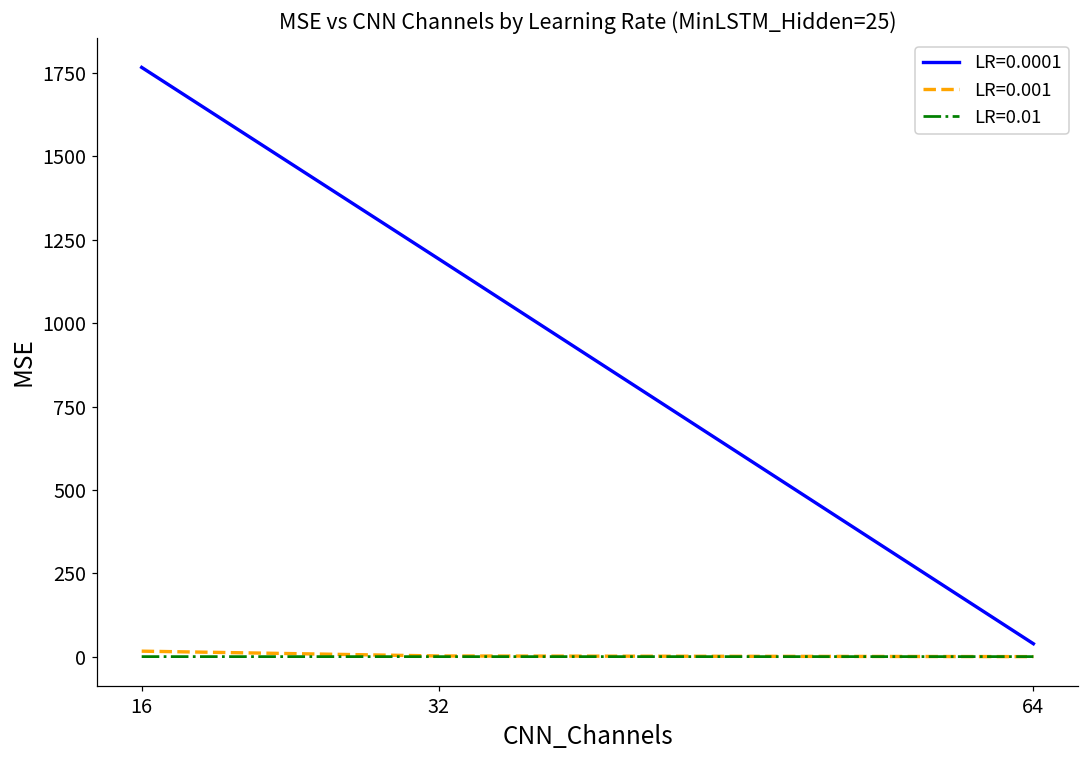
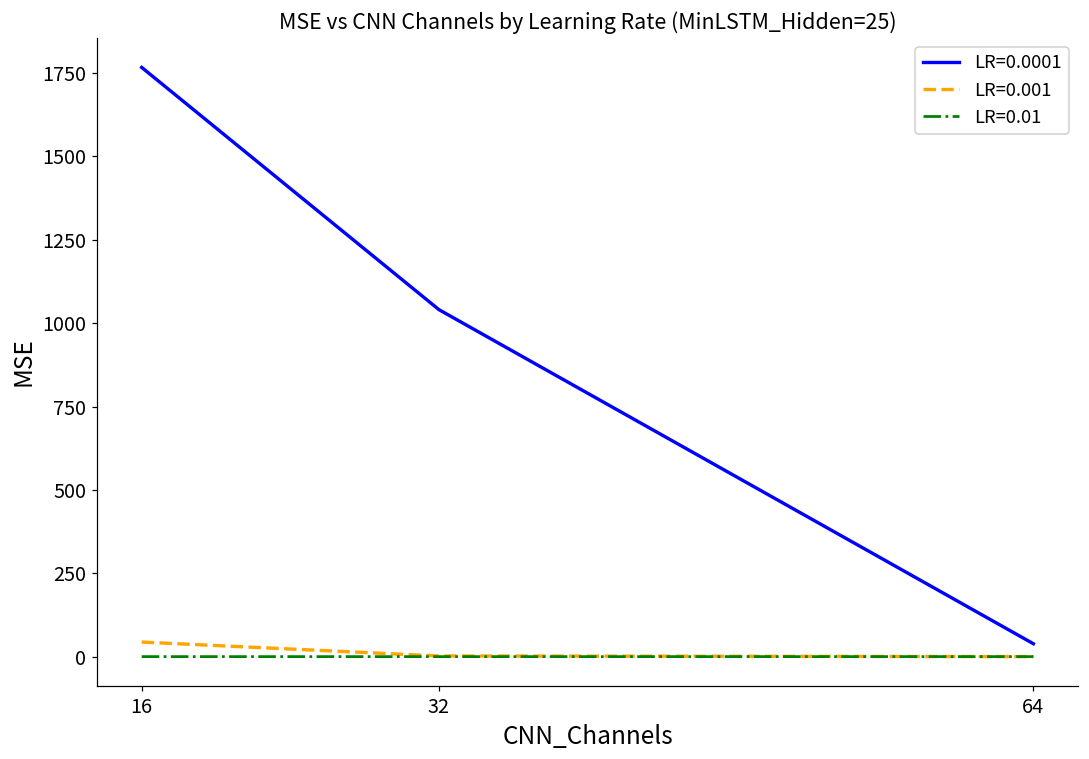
  {
    "LR=0.0001": {
      "16": 1770,
-     "32": 1190,
+     "32": 1040,
      "64": 40
    },
    "LR=0.001": {
-     "16": 20
+     "16": 40
    },
    "LR=0.01": {
      "16": 0
    }
  }
